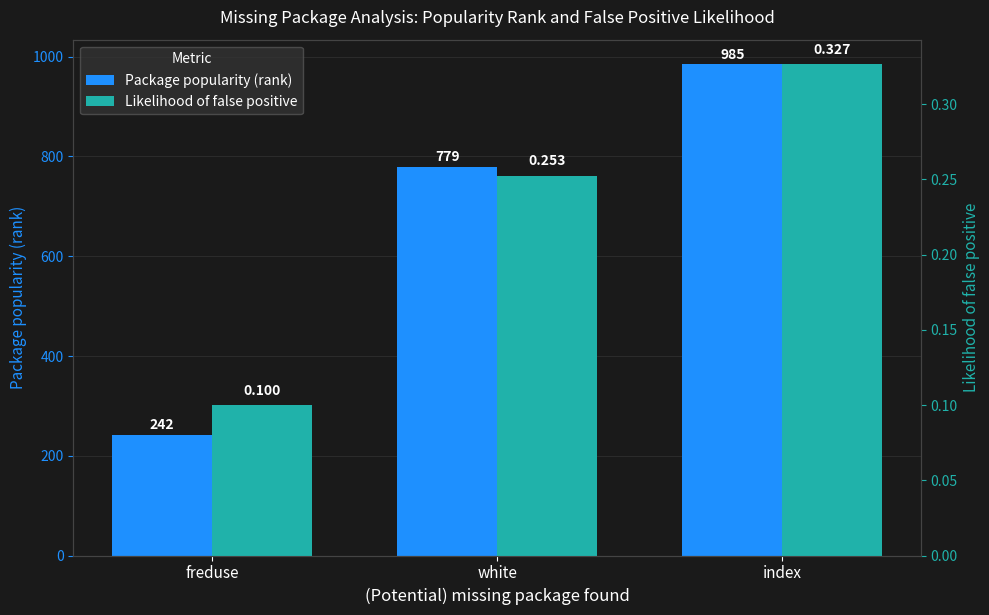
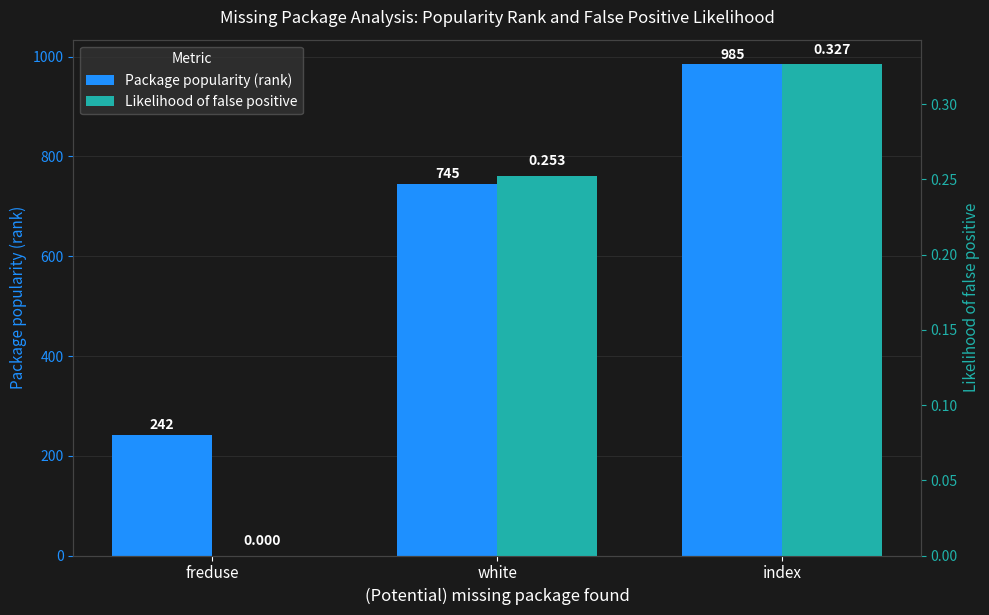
  {
    "Package popularity (rank)": {
      "freduse": 242,
-     "white": 779,
+     "white": 745,
      "index": 985
    },
    "Likelihood of false positive": {
-     "freduse": 0.100,
+     "freduse": 0.000,
      "white": 0.253,
      "index": 0.327
    }
  }
